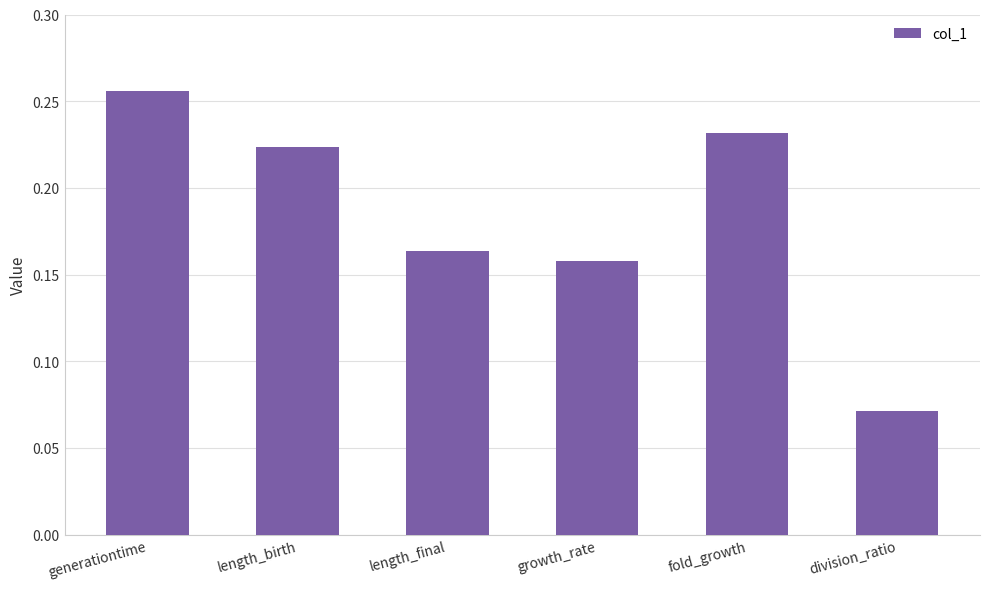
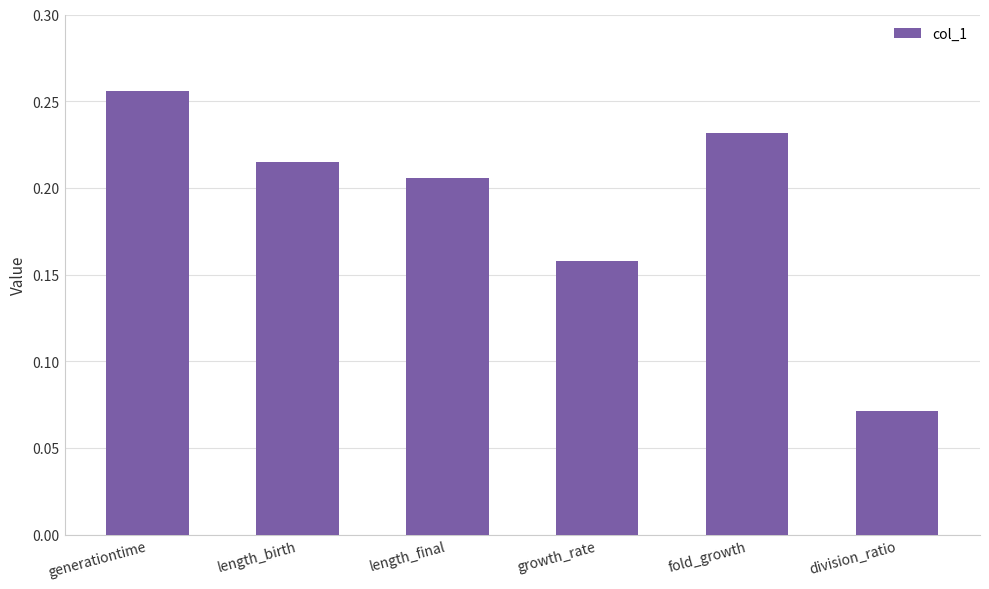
  {
    "generationtime": 0.256,
-   "length_birth": 0.224,
-   "length_final": 0.163,
+   "length_birth": 0.215,
+   "length_final": 0.206,
    "growth_rate": 0.158,
    "fold_growth": 0.232,
    "division_ratio": 0.071
  }
